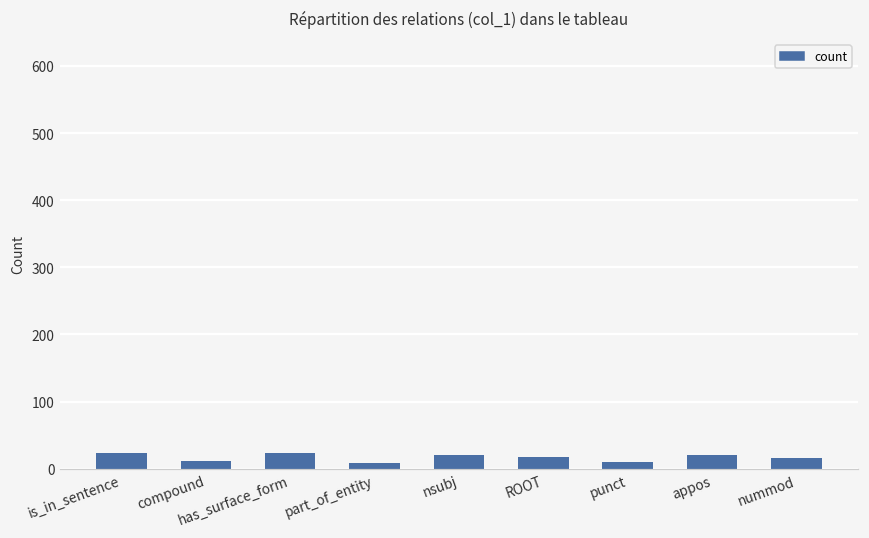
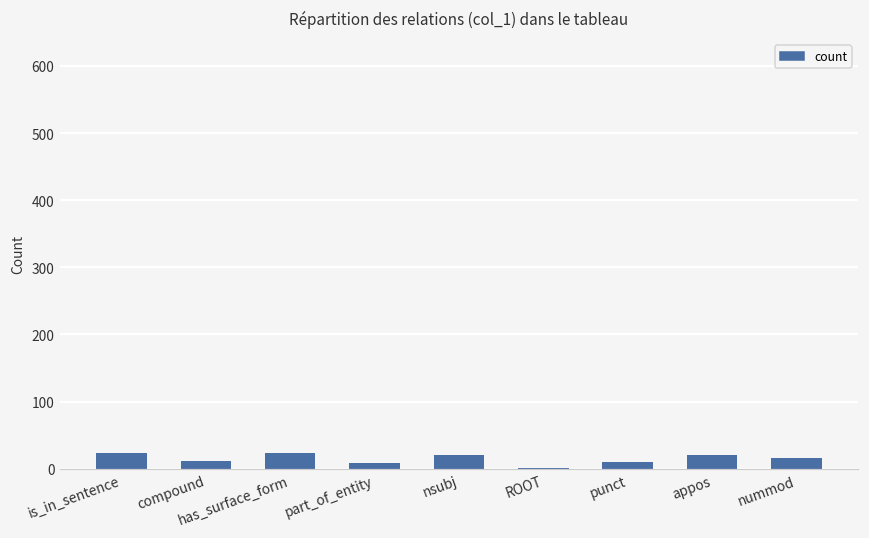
  {
    "is_in_sentence": 20,
    "compound": 10,
    "has_surface_form": 20,
    "part_of_entity": 10,
    "nsubj": 20,
-   "ROOT": 20,
+   "ROOT": 0,
    "punct": 10,
    "appos": 20,
    "nummod": 20
  }
